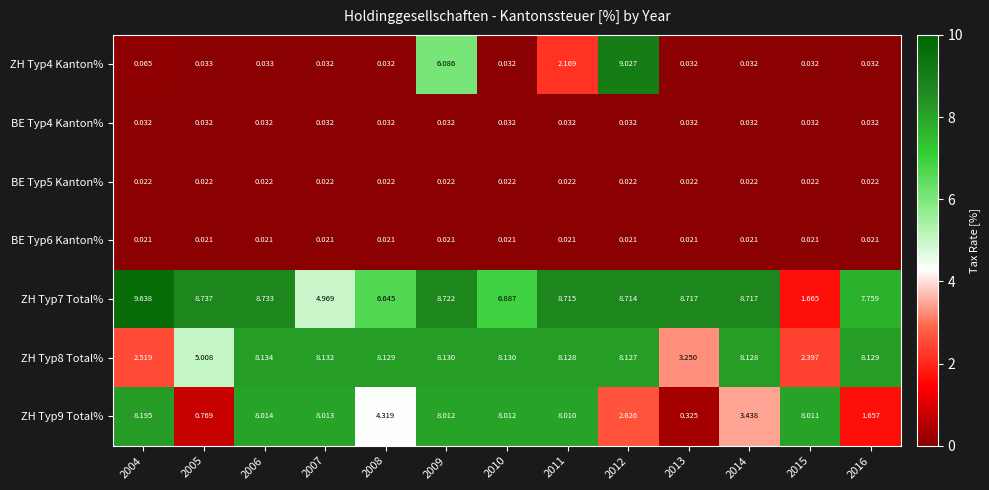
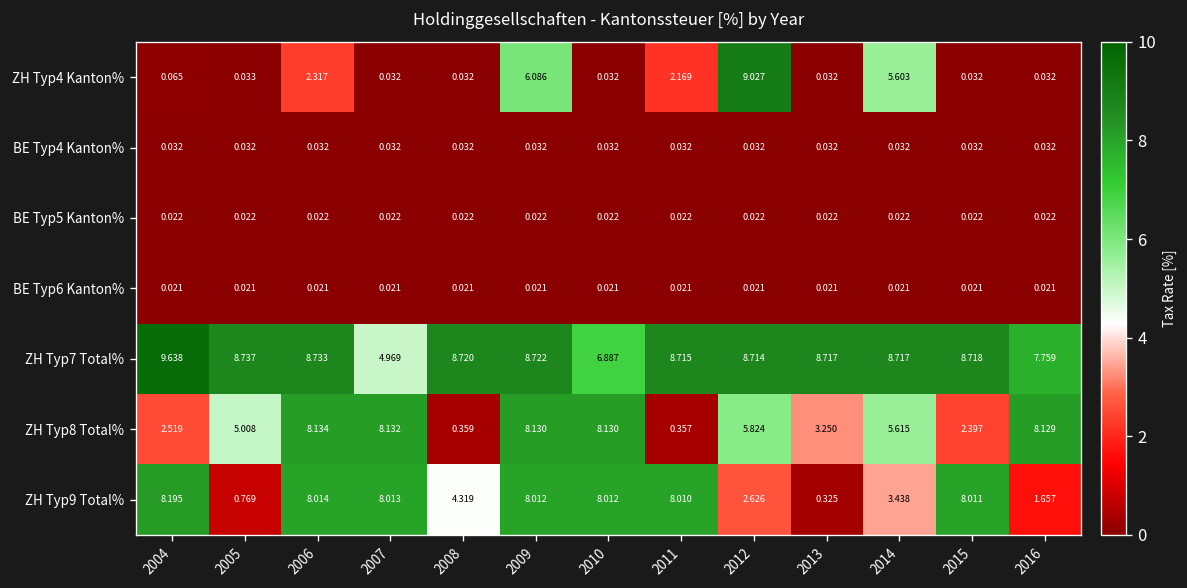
  {
    "ZH Typ4 Kanton%": {
      "2004": 0.065,
      "2005": 0.033,
-     "2006": 0.033,
+     "2006": 2.317,
      "2007": 0.032,
      "2008": 0.032,
      "2009": 6.086,
      "2010": 0.032,
      "2011": 2.169,
      "2012": 9.027,
      "2013": 0.032,
-     "2014": 0.032,
+     "2014": 5.603,
      "2015": 0.032,
      "2016": 0.032
    },
    "BE Typ4 Kanton%": {
      "2004": 0.032,
      "2005": 0.032,
      "2006": 0.032,
      "2007": 0.032,
      "2008": 0.032,
      "2009": 0.032,
      "2010": 0.032,
      "2011": 0.032,
      "2012": 0.032,
      "2013": 0.032,
      "2014": 0.032,
      "2015": 0.032,
      "2016": 0.032
    },
    "BE Typ5 Kanton%": {
      "2004": 0.022,
      "2005": 0.022,
      "2006": 0.022,
      "2007": 0.022,
      "2008": 0.022,
      "2009": 0.022,
      "2010": 0.022,
      "2011": 0.022,
      "2012": 0.022,
      "2013": 0.022,
      "2014": 0.022,
      "2015": 0.022,
      "2016": 0.022
    },
    "BE Typ6 Kanton%": {
      "2004": 0.021,
      "2005": 0.021,
      "2006": 0.021,
      "2007": 0.021,
      "2008": 0.021,
      "2009": 0.021,
      "2010": 0.021,
      "2011": 0.021,
      "2012": 0.021,
      "2013": 0.021,
      "2014": 0.021,
      "2015": 0.021,
      "2016": 0.021
    },
    "ZH Typ7 Total%": {
      "2004": 9.638,
      "2005": 8.737,
      "2006": 8.733,
      "2007": 4.969,
-     "2008": 6.645,
+     "2008": 8.720,
      "2009": 8.722,
      "2010": 6.887,
      "2011": 8.715,
      "2012": 8.714,
      "2013": 8.717,
      "2014": 8.717,
-     "2015": 1.665,
+     "2015": 8.718,
      "2016": 7.759
    },
    "ZH Typ8 Total%": {
      "2004": 2.519,
      "2005": 5.008,
      "2006": 8.134,
      "2007": 8.132,
-     "2008": 8.129,
+     "2008": 0.359,
      "2009": 8.130,
      "2010": 8.130,
-     "2011": 8.128,
-     "2012": 8.127,
+     "2011": 0.357,
+     "2012": 5.824,
      "2013": 3.250,
-     "2014": 8.128,
+     "2014": 5.615,
      "2015": 2.397,
      "2016": 8.129
    },
    "ZH Typ9 Total%": {
      "2004": 8.195,
      "2005": 0.769,
      "2006": 8.014,
      "2007": 8.013,
      "2008": 4.319,
      "2009": 8.012,
      "2010": 8.012,
      "2011": 8.010,
      "2012": 2.626,
      "2013": 0.325,
      "2014": 3.438,
      "2015": 8.011,
      "2016": 1.657
    }
  }
